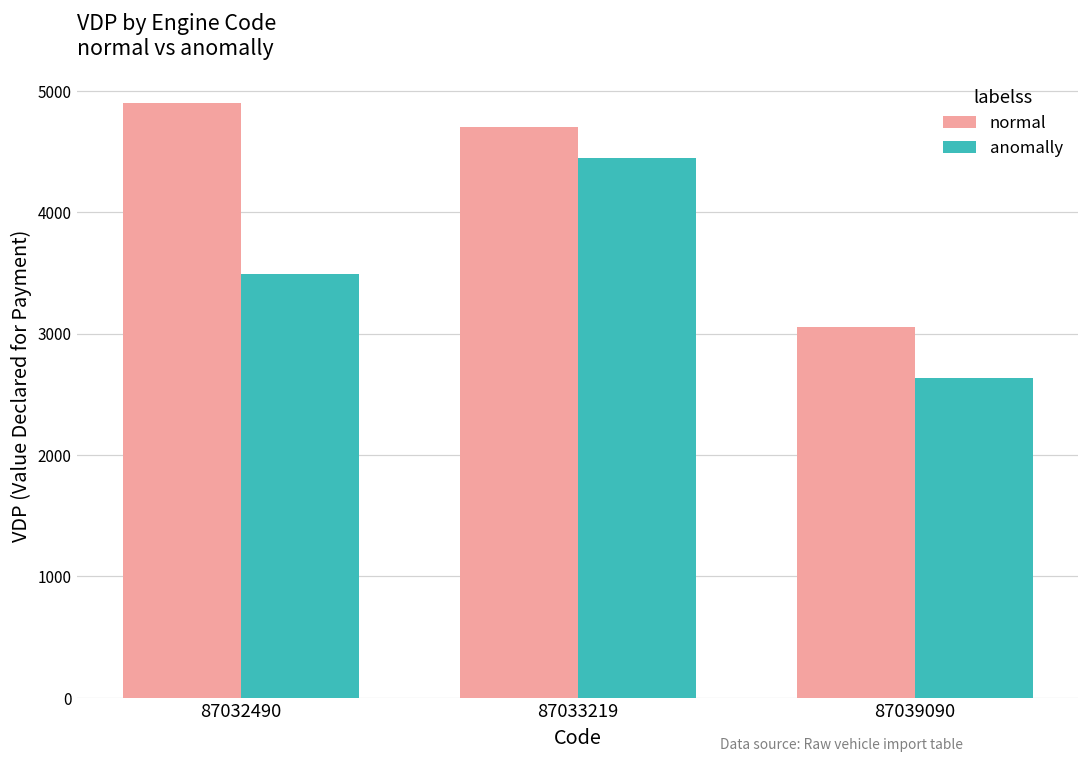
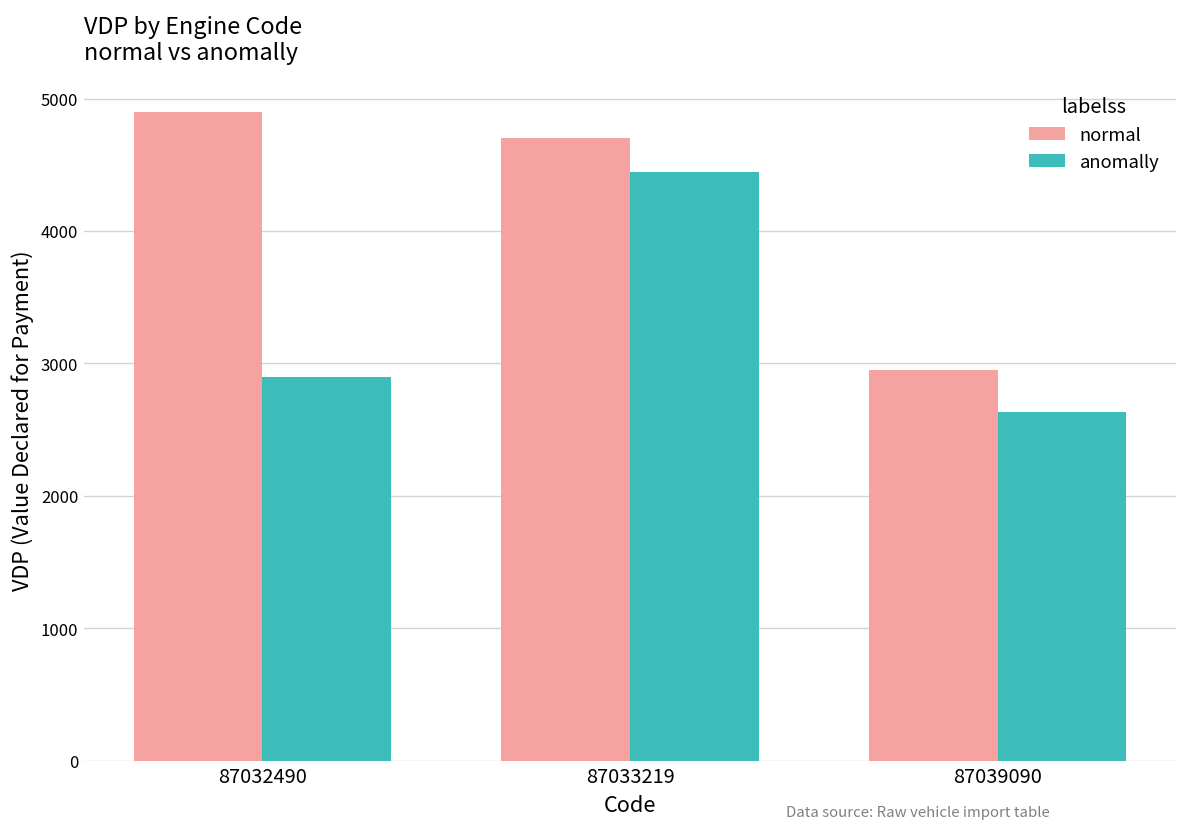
  {
    "normal": {
      "87032490": 4900,
      "87033219": 4700,
-     "87039090": 3050
+     "87039090": 2950
    },
    "anomally": {
-     "87032490": 3490,
+     "87032490": 2900,
      "87033219": 4440,
      "87039090": 2630
    }
  }
